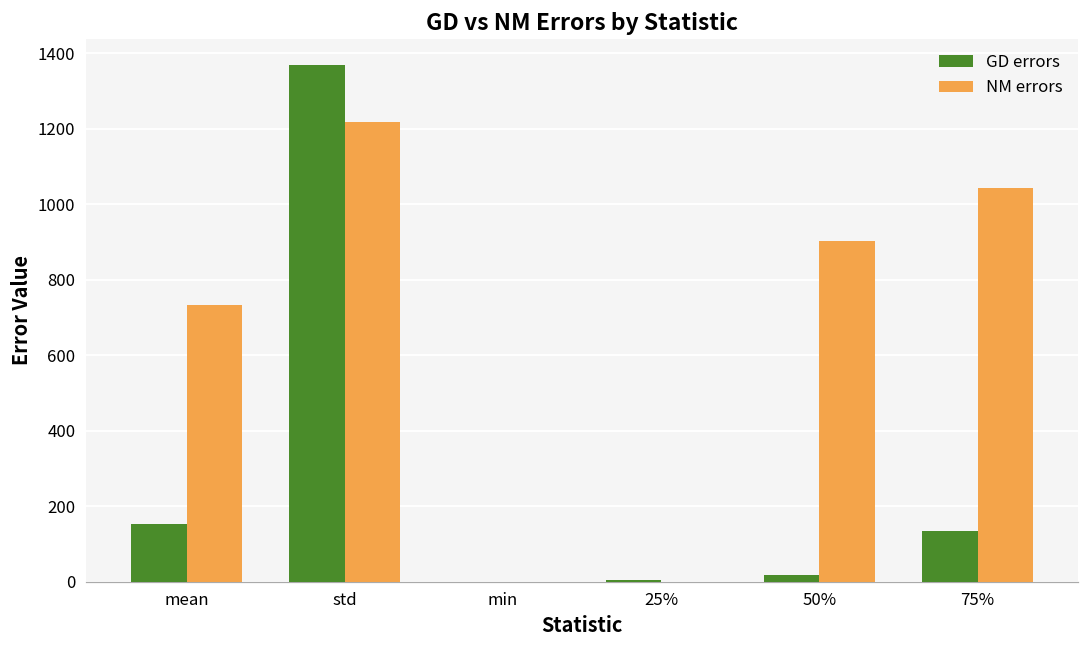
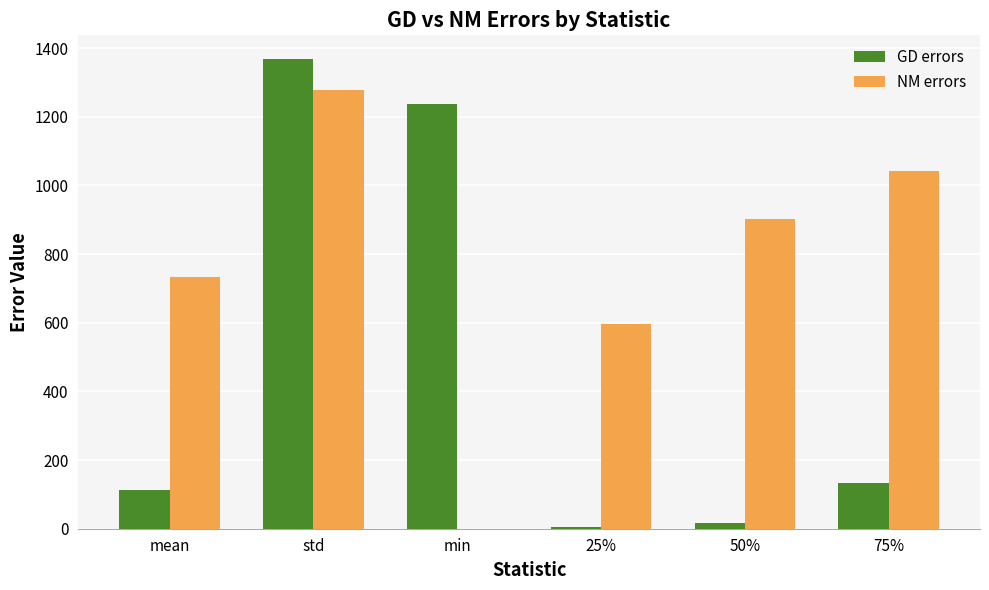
  {
    "GD errors": {
-     "mean": 150,
+     "mean": 110,
      "std": 1370,
-     "min": 0,
+     "min": 1240,
      "50%": 20,
      "75%": 130
    },
    "NM errors": {
      "mean": 730,
-     "std": 1220,
-     "25%": 0,
+     "std": 1280,
+     "25%": 600,
      "50%": 900,
      "75%": 1040
    }
  }
